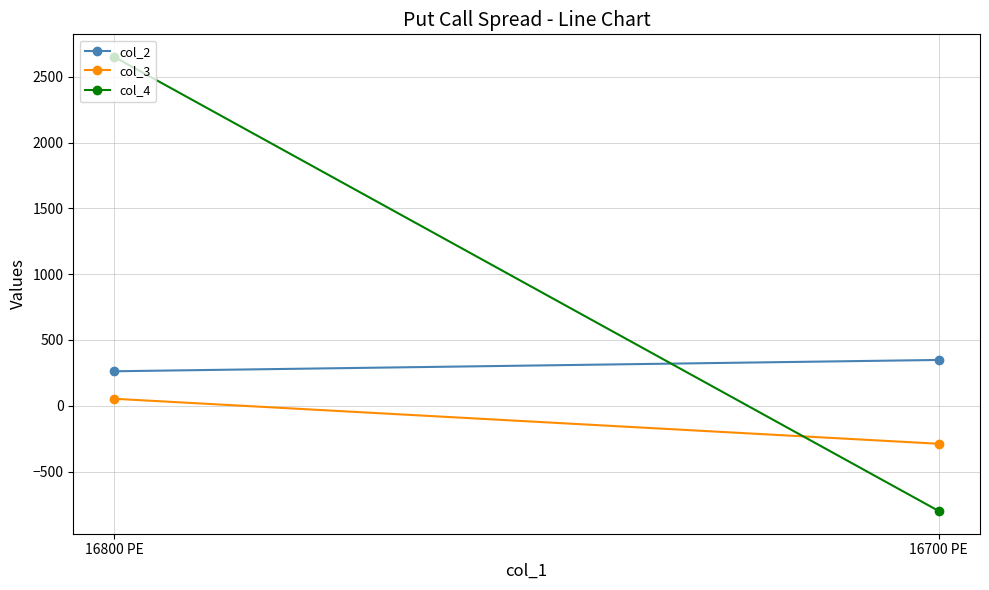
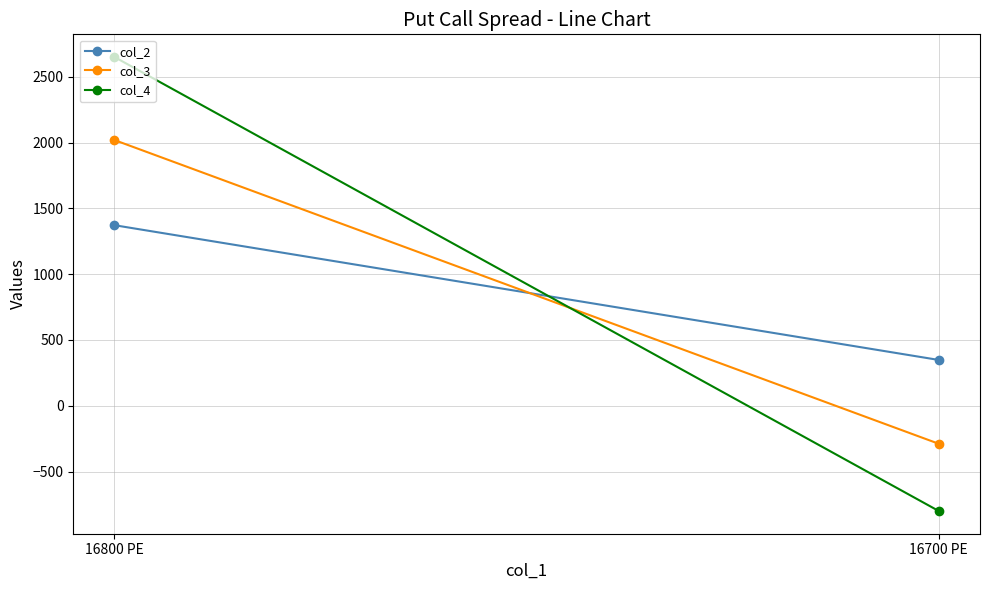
  {
    "col_2": {
-     "16800 PE": 260,
+     "16800 PE": 1370,
      "16700 PE": 350
    },
    "col_3": {
-     "16800 PE": 50,
+     "16800 PE": 2020,
      "16700 PE": -290
    },
    "col_4": {
      "16700 PE": -800
    }
  }
